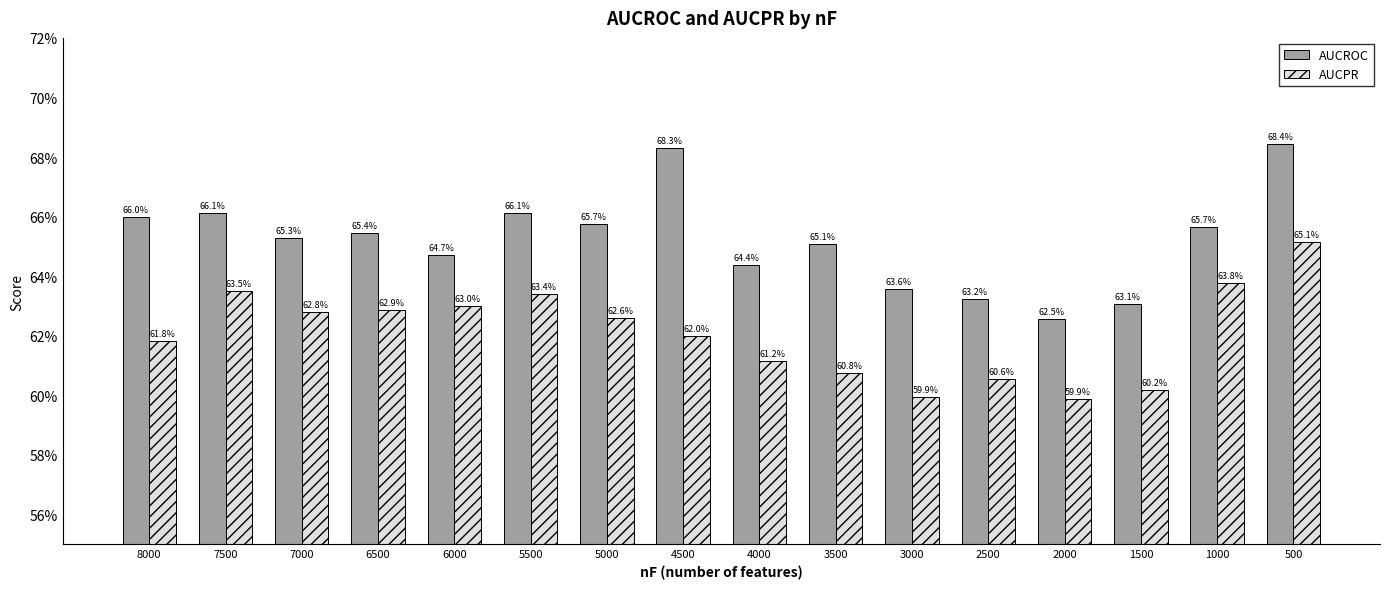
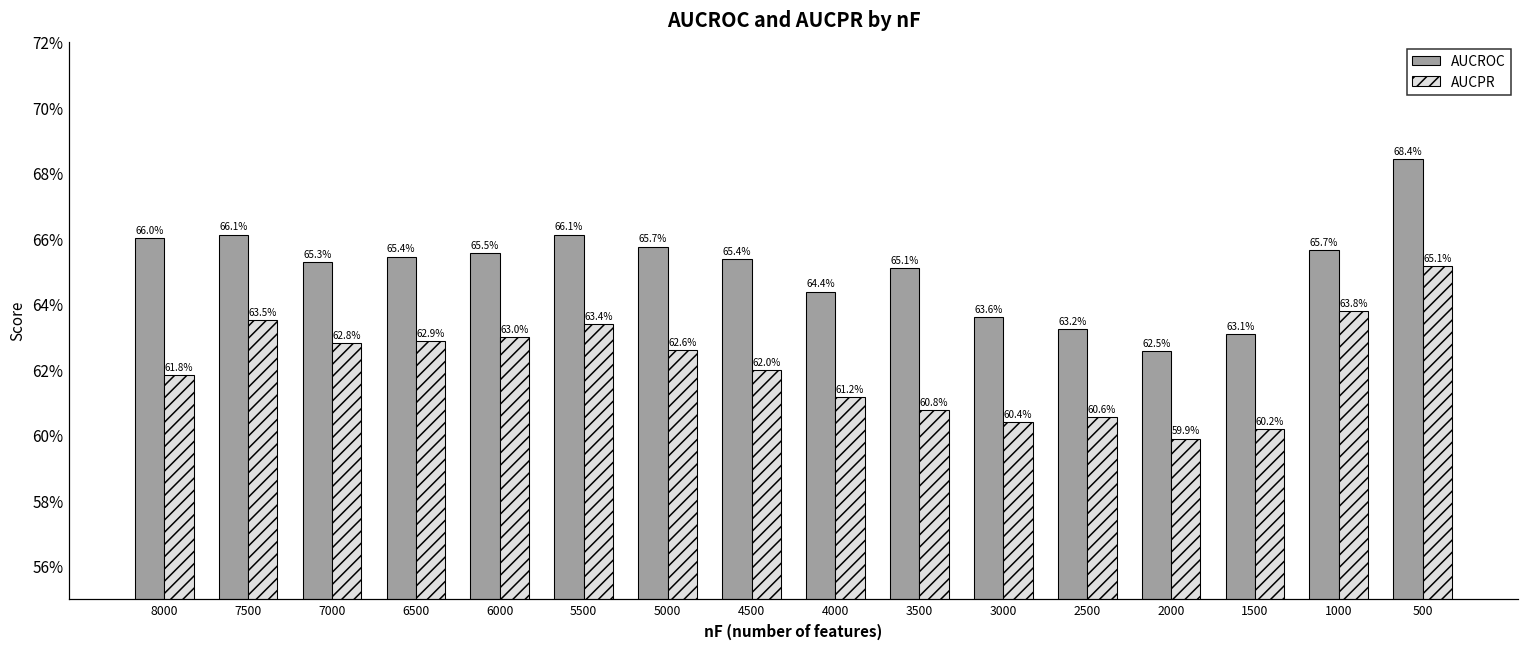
  {
    "AUCROC": {
      "8000": "66.0%",
      "7500": "66.1%",
      "7000": "65.3%",
      "6500": "65.4%",
-     "6000": "64.7%",
+     "6000": "65.5%",
      "5500": "66.1%",
      "5000": "65.7%",
-     "4500": "68.3%",
+     "4500": "65.4%",
      "4000": "64.4%",
      "3500": "65.1%",
      "3000": "63.6%",
      "2500": "63.2%",
      "2000": "62.5%",
      "1500": "63.1%",
      "1000": "65.7%",
      "500": "68.4%"
    },
    "AUCPR": {
      "8000": "61.8%",
      "7500": "63.5%",
      "7000": "62.8%",
      "6500": "62.9%",
      "6000": "63.0%",
      "5500": "63.4%",
      "5000": "62.6%",
      "4500": "62.0%",
      "4000": "61.2%",
      "3500": "60.8%",
-     "3000": "59.9%",
+     "3000": "60.4%",
      "2500": "60.6%",
      "2000": "59.9%",
      "1500": "60.2%",
      "1000": "63.8%",
      "500": "65.1%"
    }
  }
